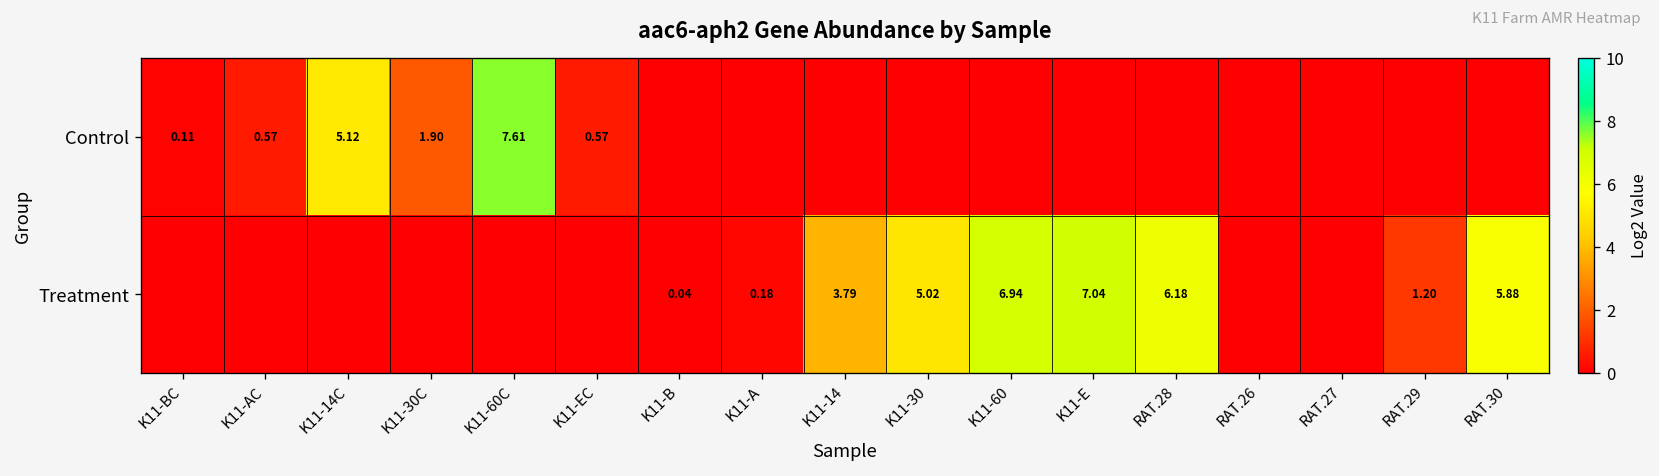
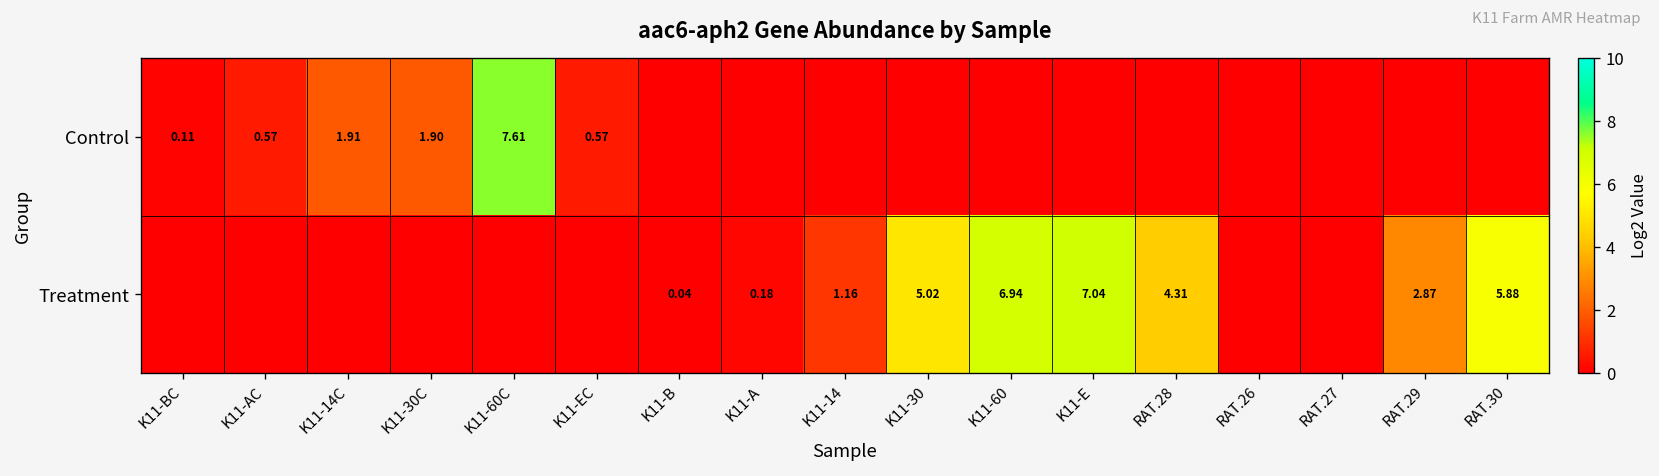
  {
    "Control": {
      "K11-BC": 0.11,
      "K11-AC": 0.57,
-     "K11-14C": 5.12,
+     "K11-14C": 1.91,
      "K11-30C": 1.90,
      "K11-60C": 7.61,
      "K11-EC": 0.57
    },
    "Treatment": {
      "K11-B": 0.04,
      "K11-A": 0.18,
-     "K11-14": 3.79,
+     "K11-14": 1.16,
      "K11-30": 5.02,
      "K11-60": 6.94,
      "K11-E": 7.04,
-     "RAT.28": 6.18,
-     "RAT.29": 1.20,
+     "RAT.28": 4.31,
+     "RAT.29": 2.87,
      "RAT.30": 5.88
    }
  }
